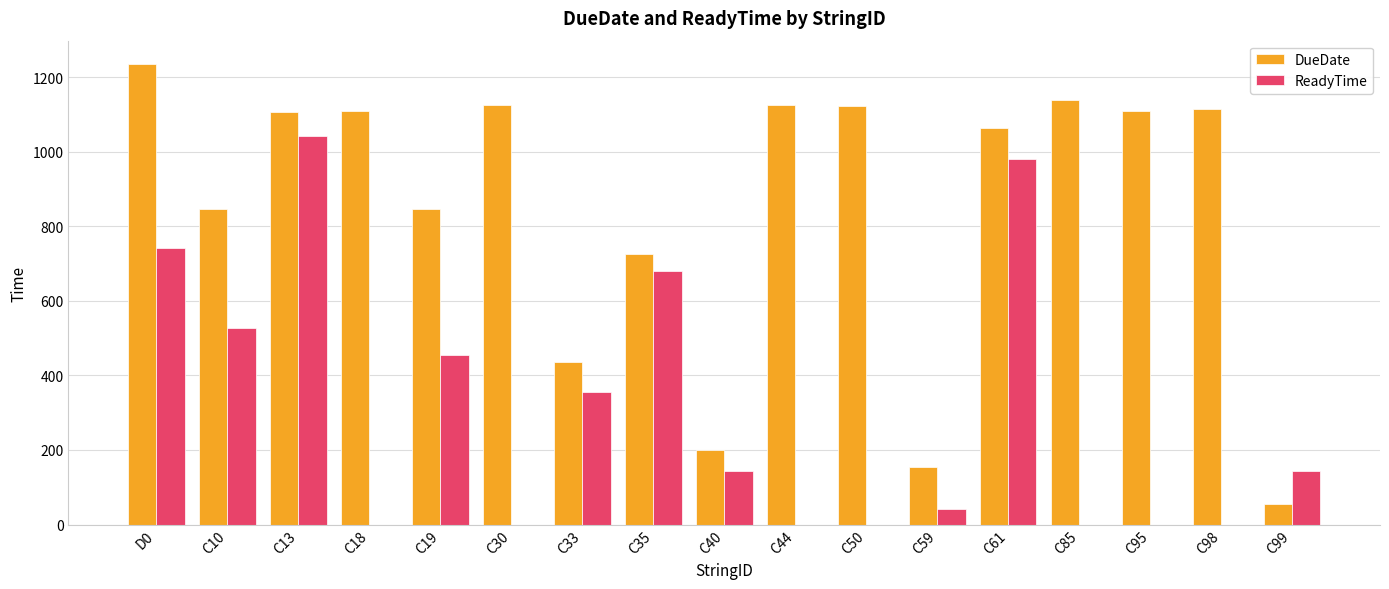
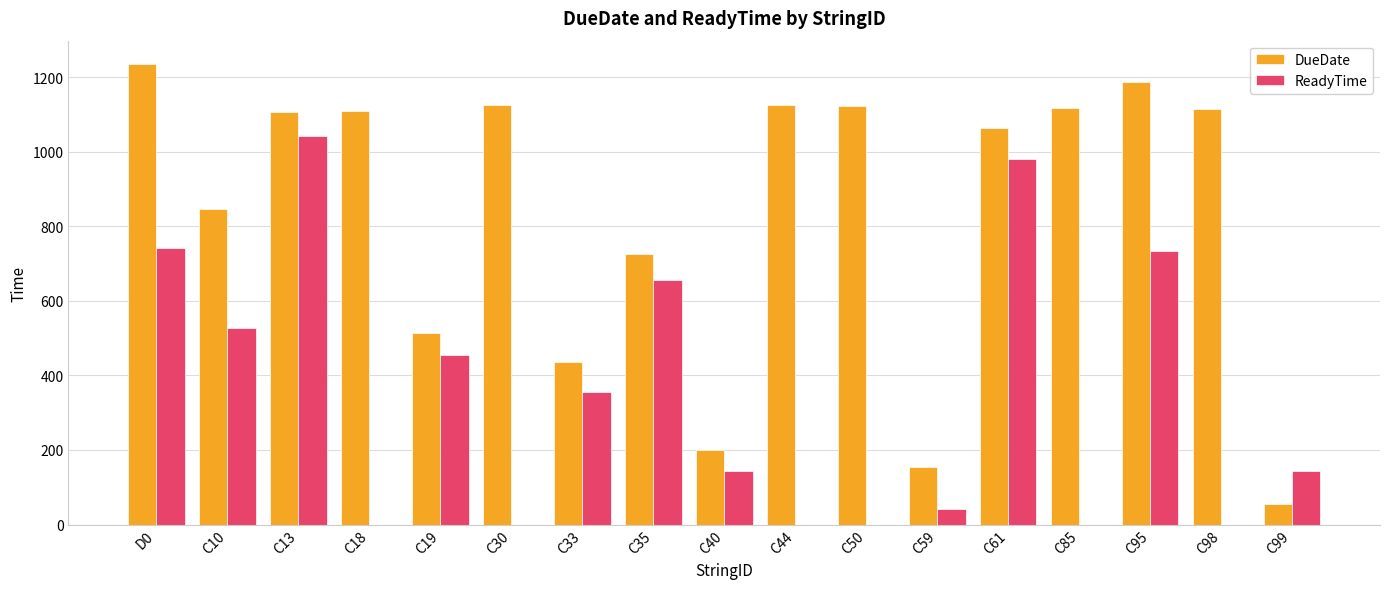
  {
    "DueDate": {
      "D0": 1240,
      "C10": 850,
      "C13": 1110,
      "C18": 1110,
-     "C19": 850,
+     "C19": 510,
      "C30": 1130,
      "C33": 440,
      "C35": 730,
      "C40": 200,
      "C44": 1120,
      "C50": 1120,
      "C59": 160,
      "C61": 1060,
-     "C85": 1140,
-     "C95": 1110,
+     "C85": 1120,
+     "C95": 1190,
      "C98": 1120,
      "C99": 60
    },
    "ReadyTime": {
      "D0": 740,
      "C10": 530,
      "C13": 1040,
      "C18": 0,
      "C19": 460,
      "C30": 0,
      "C33": 360,
-     "C35": 680,
+     "C35": 660,
      "C40": 140,
      "C44": 0,
      "C50": 0,
      "C59": 40,
      "C61": 980,
      "C85": 0,
-     "C95": 0,
+     "C95": 730,
      "C98": 0,
      "C99": 140
    }
  }
